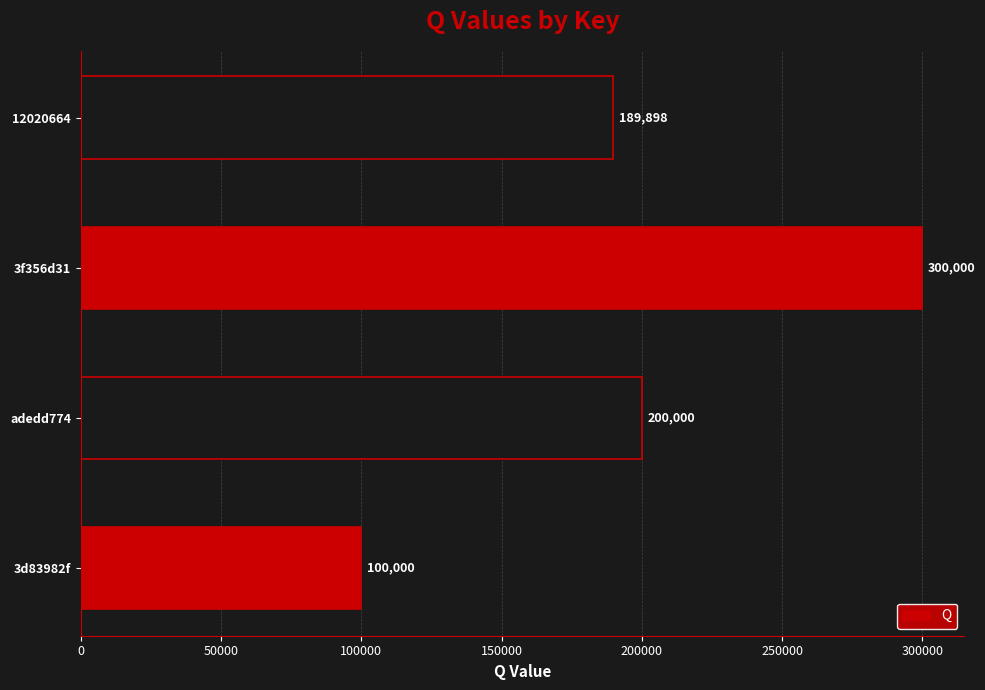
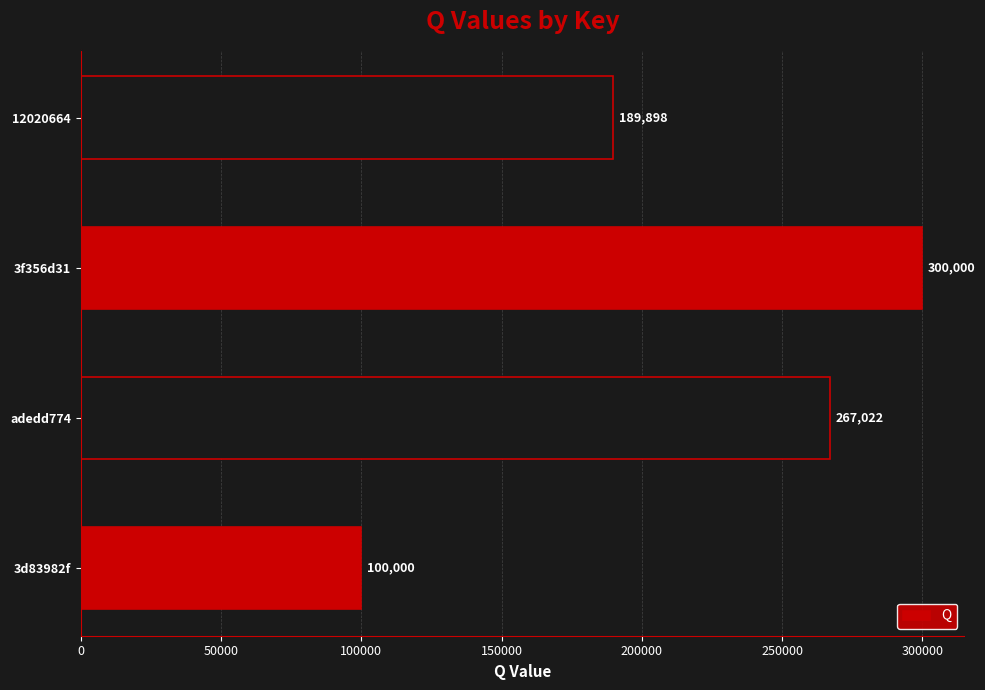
  {
    "12020664": "189,898",
    "3f356d31": "300,000",
-   "adedd774": "200,000",
+   "adedd774": "267,022",
    "3d83982f": "100,000"
  }
